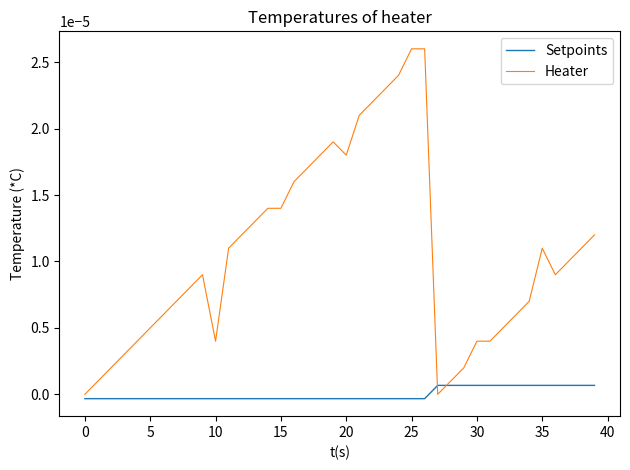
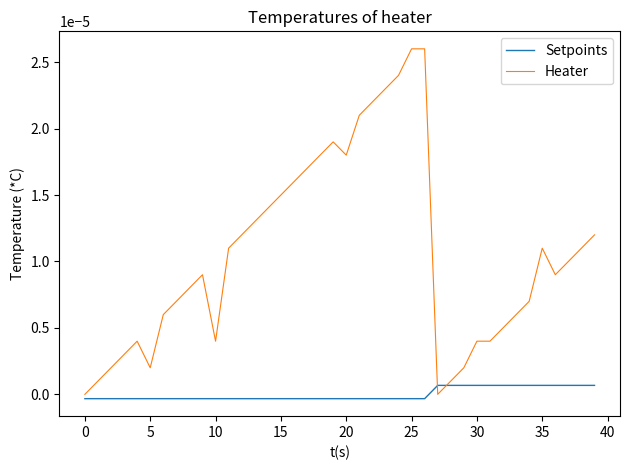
  {
    "Setpoints": {
      "0": -0.0000003,
      "5": -0.0000003,
      "10": -0.0000003,
      "15": -0.0000003,
      "20": -0.0000003,
      "25": -0.0000003,
      "30": 0.0000007,
      "35": 0.0000007
    },
    "Heater": {
      "0": 0.0000000,
-     "5": 0.0000050,
+     "5": 0.0000020,
      "10": 0.0000040,
-     "15": 0.0000140,
+     "15": 0.0000150,
      "20": 0.0000180,
      "25": 0.0000260,
      "30": 0.0000040,
      "35": 0.0000110
    }
  }
